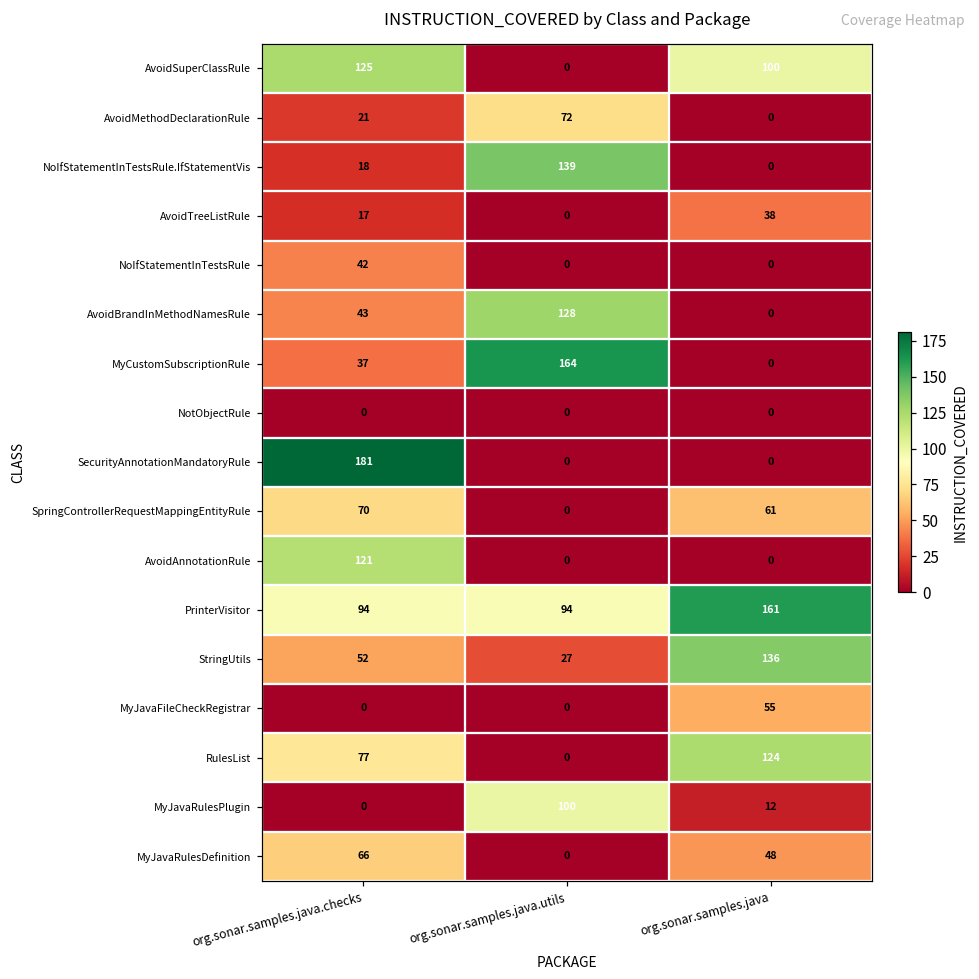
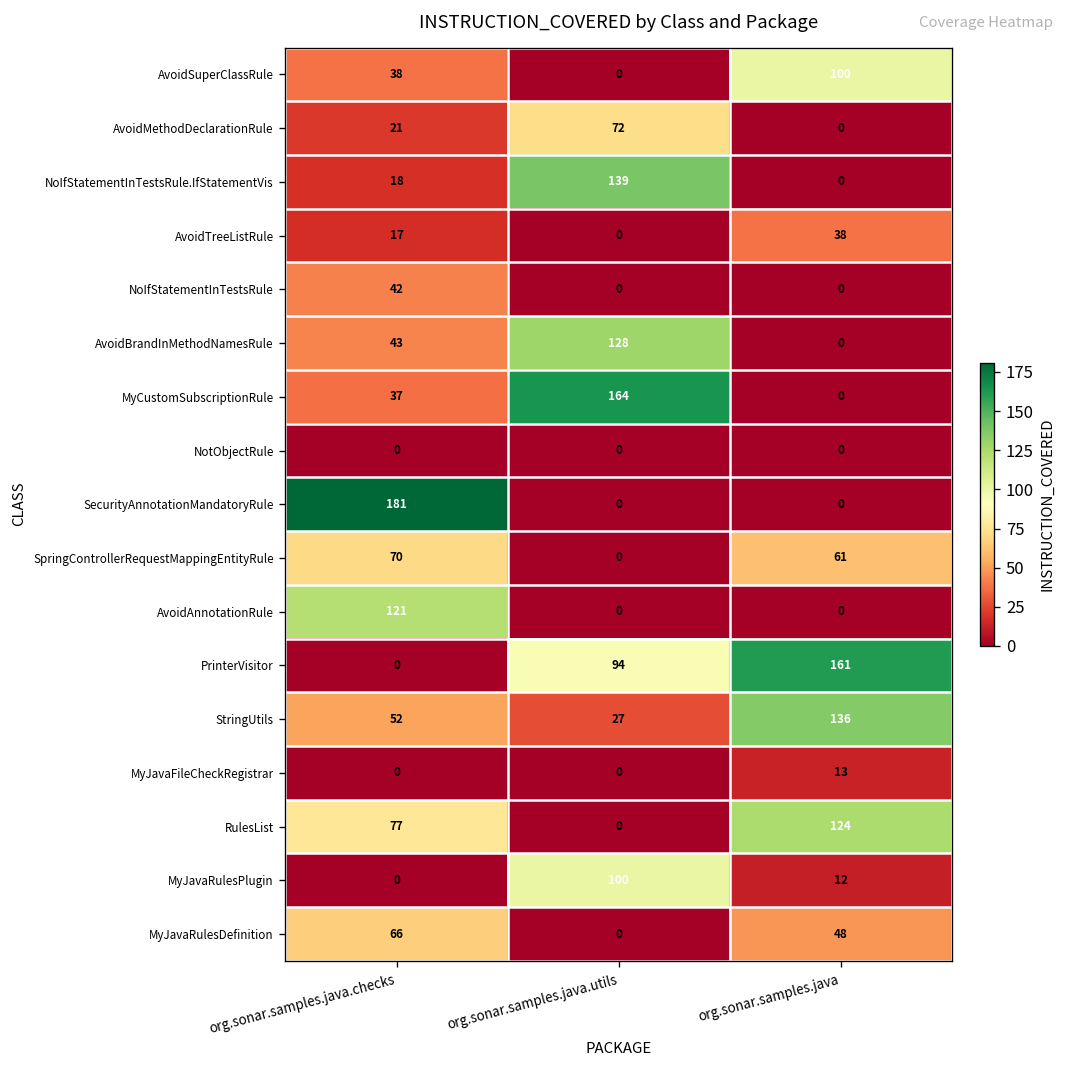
  {
    "AvoidSuperClassRule": {
-     "org.sonar.samples.java.checks": 125,
+     "org.sonar.samples.java.checks": 38,
      "org.sonar.samples.java.utils": 0,
      "org.sonar.samples.java": 100
    },
    "AvoidMethodDeclarationRule": {
      "org.sonar.samples.java.checks": 21,
      "org.sonar.samples.java.utils": 72,
      "org.sonar.samples.java": 0
    },
    "NoIfStatementInTestsRule.IfStatementVis": {
      "org.sonar.samples.java.checks": 18,
      "org.sonar.samples.java.utils": 139,
      "org.sonar.samples.java": 0
    },
    "AvoidTreeListRule": {
      "org.sonar.samples.java.checks": 17,
      "org.sonar.samples.java.utils": 0,
      "org.sonar.samples.java": 38
    },
    "NoIfStatementInTestsRule": {
      "org.sonar.samples.java.checks": 42,
      "org.sonar.samples.java.utils": 0,
      "org.sonar.samples.java": 0
    },
    "AvoidBrandInMethodNamesRule": {
      "org.sonar.samples.java.checks": 43,
      "org.sonar.samples.java.utils": 128,
      "org.sonar.samples.java": 0
    },
    "MyCustomSubscriptionRule": {
      "org.sonar.samples.java.checks": 37,
      "org.sonar.samples.java.utils": 164,
      "org.sonar.samples.java": 0
    },
    "NotObjectRule": {
      "org.sonar.samples.java.checks": 0,
      "org.sonar.samples.java.utils": 0,
      "org.sonar.samples.java": 0
    },
    "SecurityAnnotationMandatoryRule": {
      "org.sonar.samples.java.checks": 181,
      "org.sonar.samples.java.utils": 0,
      "org.sonar.samples.java": 0
    },
    "SpringControllerRequestMappingEntityRule": {
      "org.sonar.samples.java.checks": 70,
      "org.sonar.samples.java.utils": 0,
      "org.sonar.samples.java": 61
    },
    "AvoidAnnotationRule": {
      "org.sonar.samples.java.checks": 121,
      "org.sonar.samples.java.utils": 0,
      "org.sonar.samples.java": 0
    },
    "PrinterVisitor": {
-     "org.sonar.samples.java.checks": 94,
+     "org.sonar.samples.java.checks": 0,
      "org.sonar.samples.java.utils": 94,
      "org.sonar.samples.java": 161
    },
    "StringUtils": {
      "org.sonar.samples.java.checks": 52,
      "org.sonar.samples.java.utils": 27,
      "org.sonar.samples.java": 136
    },
    "MyJavaFileCheckRegistrar": {
      "org.sonar.samples.java.checks": 0,
      "org.sonar.samples.java.utils": 0,
-     "org.sonar.samples.java": 55
+     "org.sonar.samples.java": 13
    },
    "RulesList": {
      "org.sonar.samples.java.checks": 77,
      "org.sonar.samples.java.utils": 0,
      "org.sonar.samples.java": 124
    },
    "MyJavaRulesPlugin": {
      "org.sonar.samples.java.checks": 0,
      "org.sonar.samples.java.utils": 100,
      "org.sonar.samples.java": 12
    },
    "MyJavaRulesDefinition": {
      "org.sonar.samples.java.checks": 66,
      "org.sonar.samples.java.utils": 0,
      "org.sonar.samples.java": 48
    }
  }
